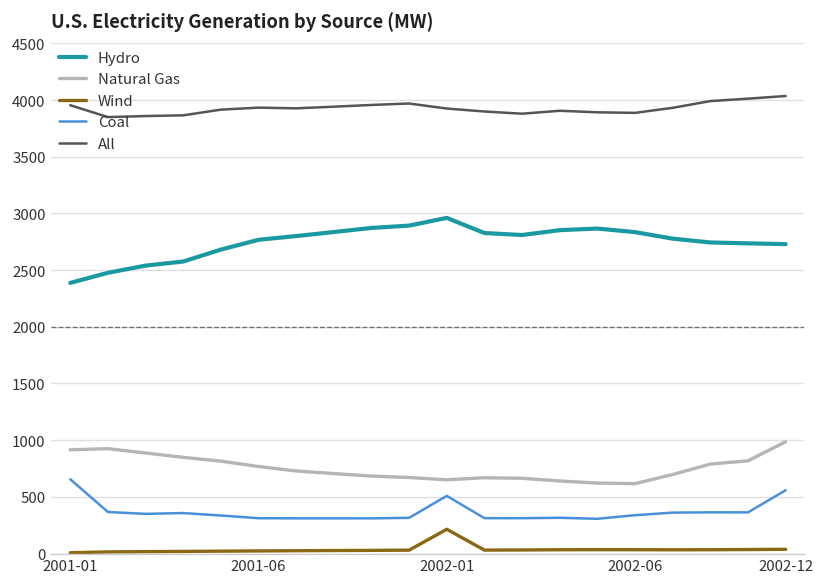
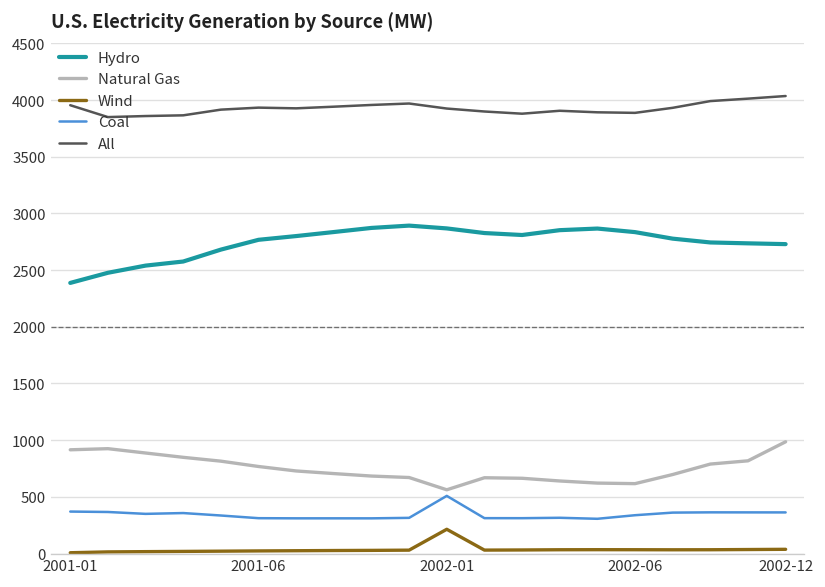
  {
    "Hydro": {
      "2001-01": 2400,
-     "2002-01": 3000,
+     "2002-01": 2900,
      "2002-12": 2700
    },
    "Natural Gas": {
      "2001-01": 900,
-     "2002-01": 700,
+     "2002-01": 600,
      "2002-12": 1000
    },
    "Wind": {
      "2001-01": 0,
      "2002-01": 200,
      "2002-12": 0
    },
    "Coal": {
-     "2001-01": 700,
+     "2001-01": 400,
      "2002-01": 500,
-     "2002-12": 600
+     "2002-12": 400
    },
    "All": {
      "2001-01": 4000,
      "2002-01": 3900,
      "2002-12": 4000
    }
  }
